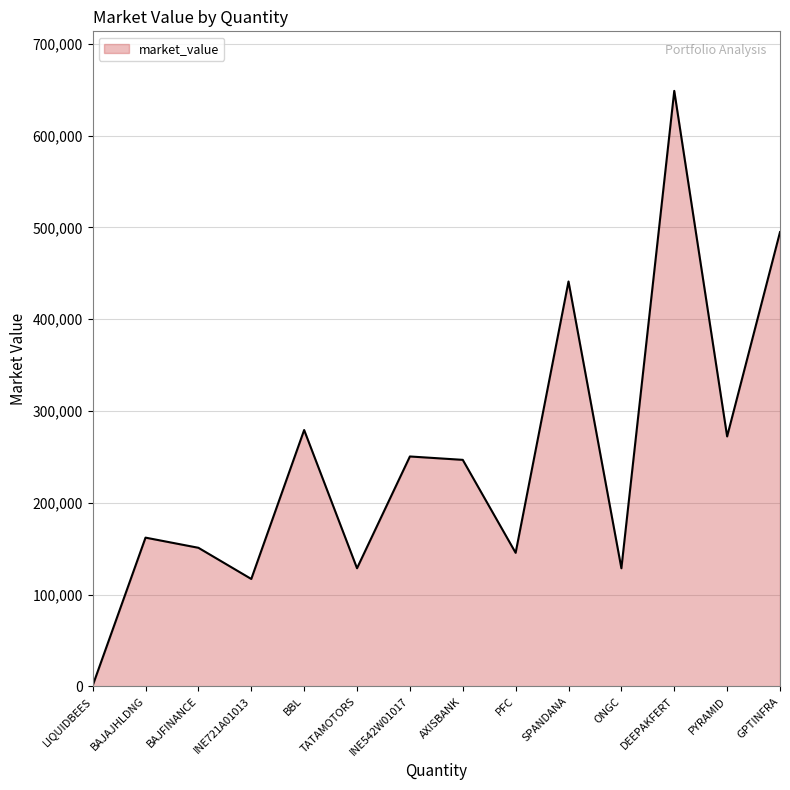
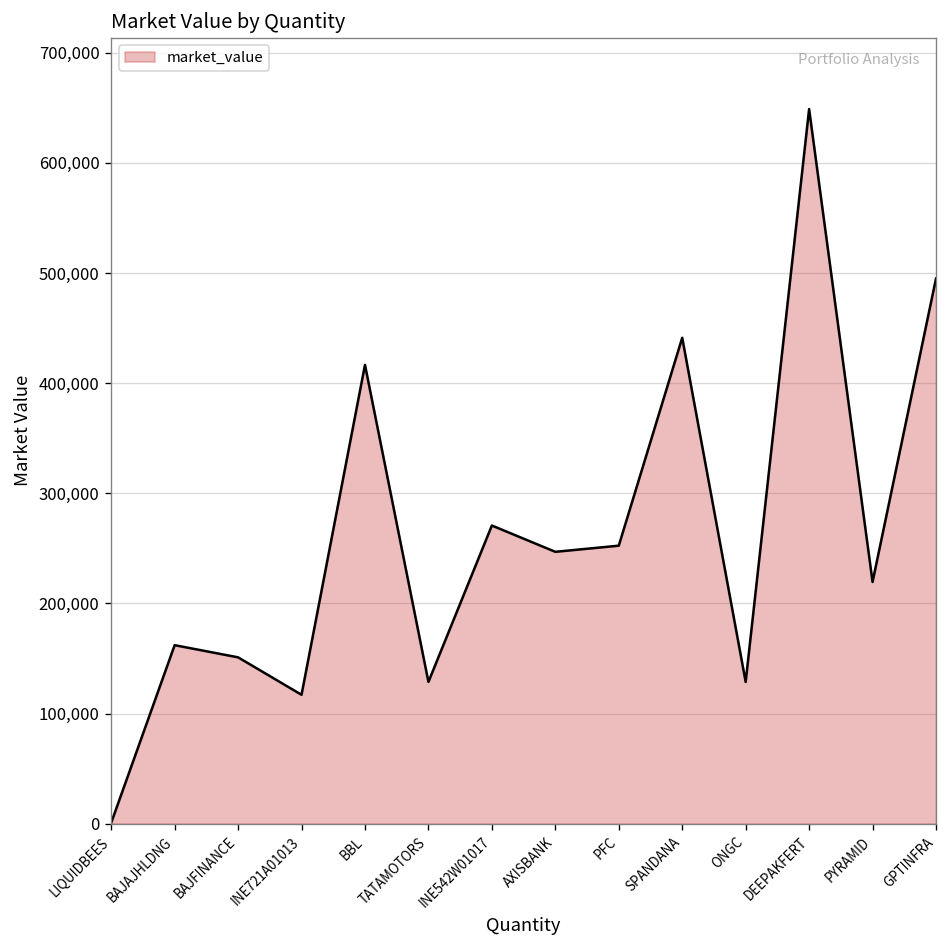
  {
    "LIQUIDBEES": "0",
    "BAJAJHLDNG": "160,000",
    "BAJFINANCE": "150,000",
    "INE721A01013": "120,000",
-   "BBL": "280,000",
+   "BBL": "420,000",
    "TATAMOTORS": "130,000",
-   "INE542W01017": "250,000",
+   "INE542W01017": "270,000",
    "AXISBANK": "250,000",
-   "PFC": "150,000",
+   "PFC": "250,000",
    "SPANDANA": "440,000",
    "ONGC": "130,000",
    "DEEPAKFERT": "650,000",
-   "PYRAMID": "270,000",
+   "PYRAMID": "220,000",
    "GPTINFRA": "490,000"
  }
